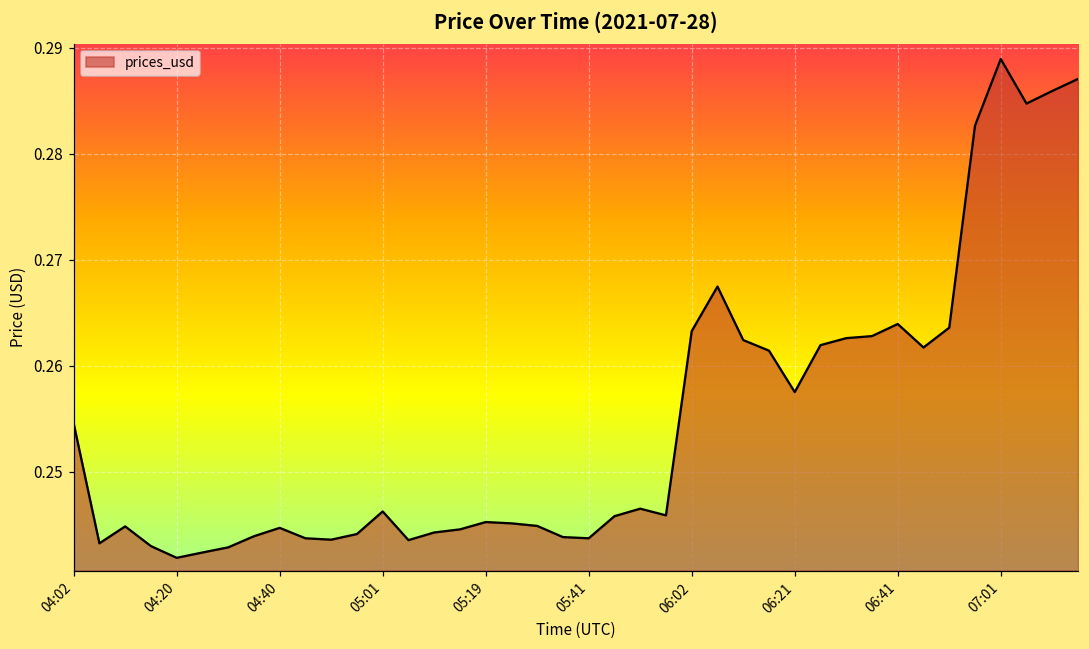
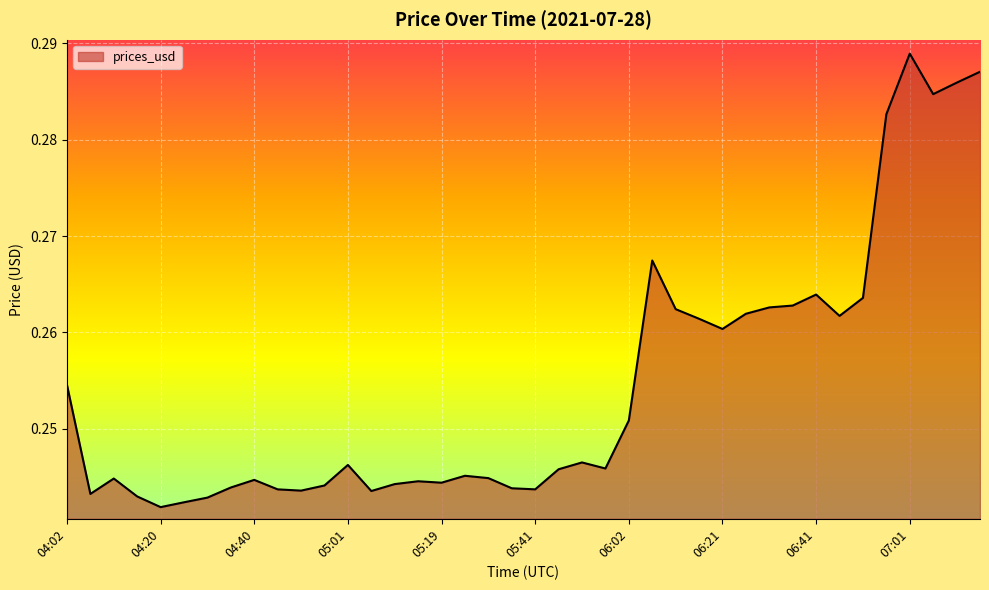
  {
    "04:02": 0.255,
    "04:20": 0.242,
    "04:40": 0.245,
    "05:01": 0.246,
-   "05:19": 0.245,
+   "05:19": 0.244,
    "05:41": 0.244,
-   "06:02": 0.263,
-   "06:21": 0.258,
+   "06:02": 0.251,
+   "06:21": 0.260,
    "06:41": 0.264,
    "07:01": 0.289
  }
